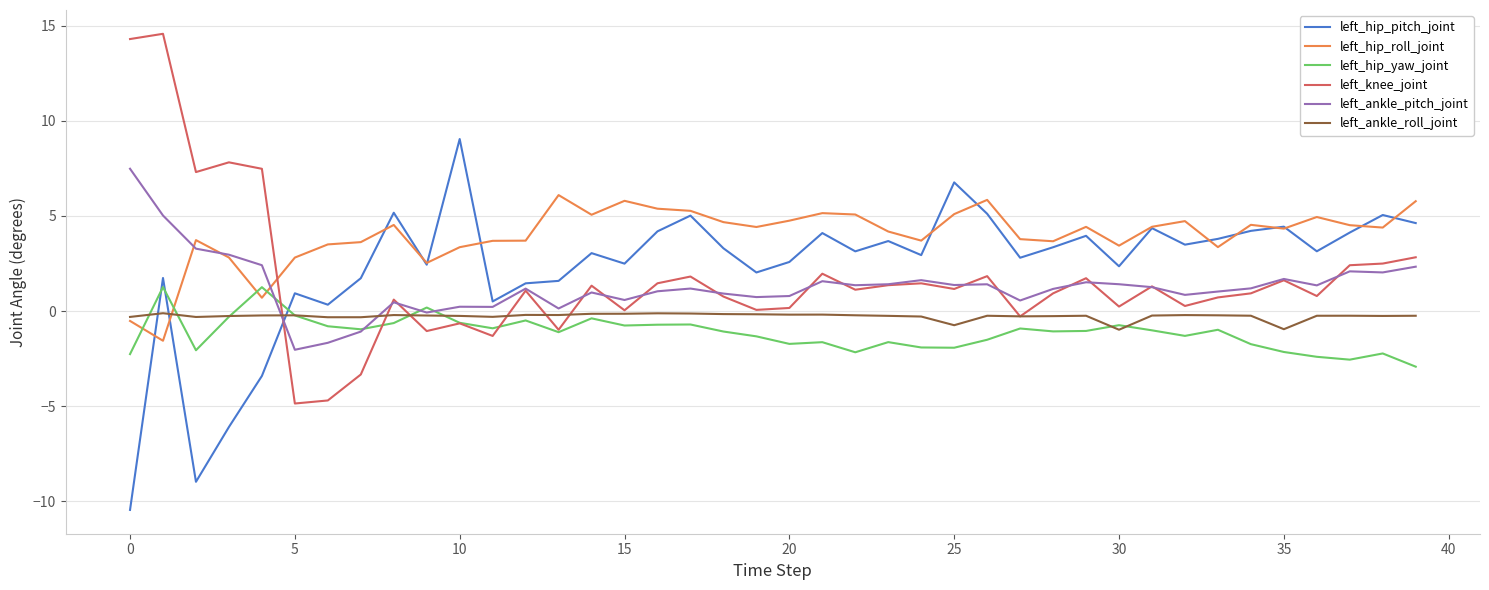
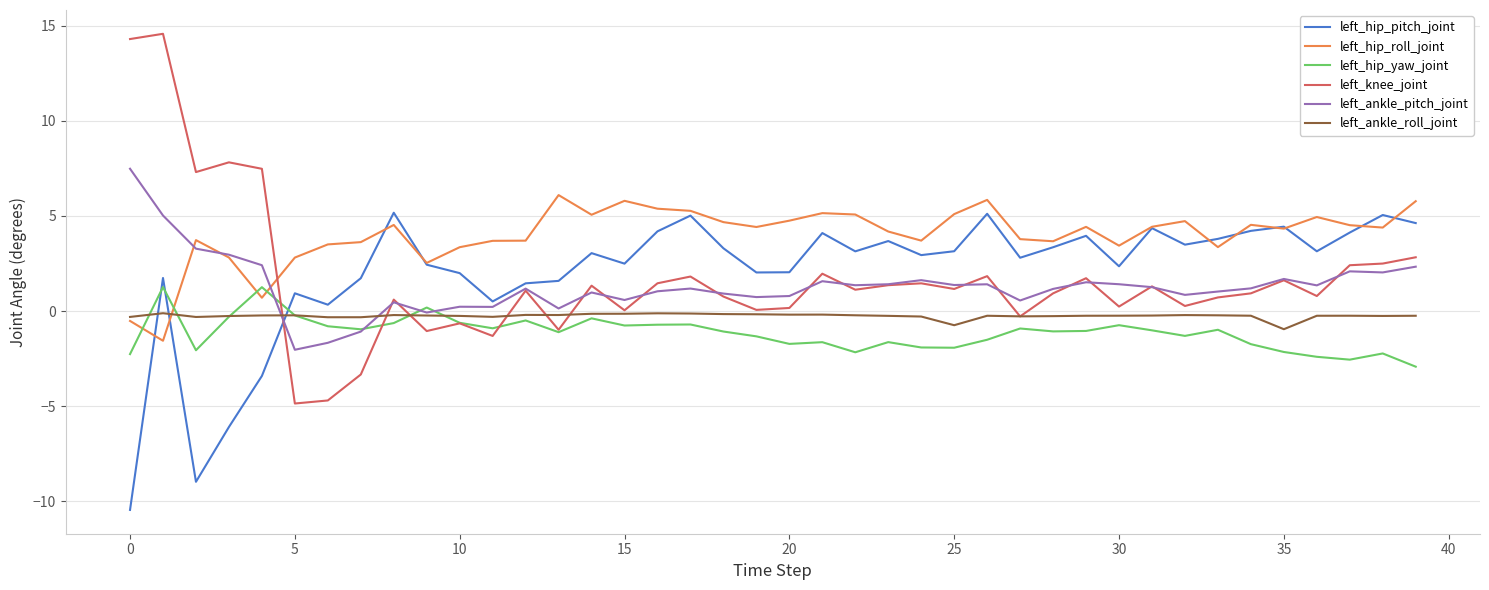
  {
    "left_hip_pitch_joint": {
      "0": -10.4,
      "5": 0.9,
-     "10": 9.0,
+     "10": 2.0,
      "15": 2.5,
-     "20": 2.6,
-     "25": 6.8,
+     "20": 2.0,
+     "25": 3.1,
      "30": 2.4
    },
    "left_hip_yaw_joint": {
      "0": -2.3,
      "15": -0.8,
      "20": -1.7,
      "25": -1.9,
      "30": -0.7,
      "35": -2.1
    },
    "left_ankle_pitch_joint": {
      "0": 7.5,
      "5": -2.0,
      "10": 0.2,
      "15": 0.6,
      "20": 0.8,
      "25": 1.4,
      "30": 1.4
    },
    "left_ankle_roll_joint": {
      "0": -0.3,
      "10": -0.3,
      "15": -0.1,
      "20": -0.2,
      "25": -0.7,
-     "30": -1.0,
+     "30": -0.2,
      "35": -1.0
    }
  }
